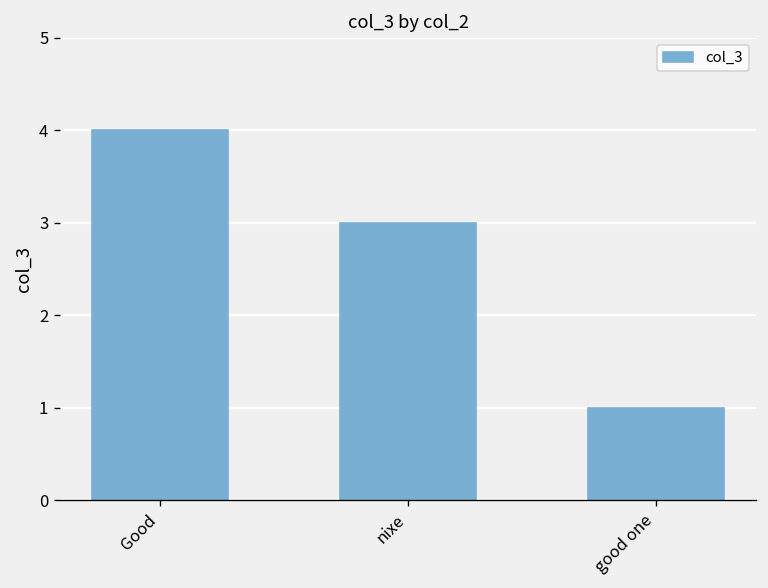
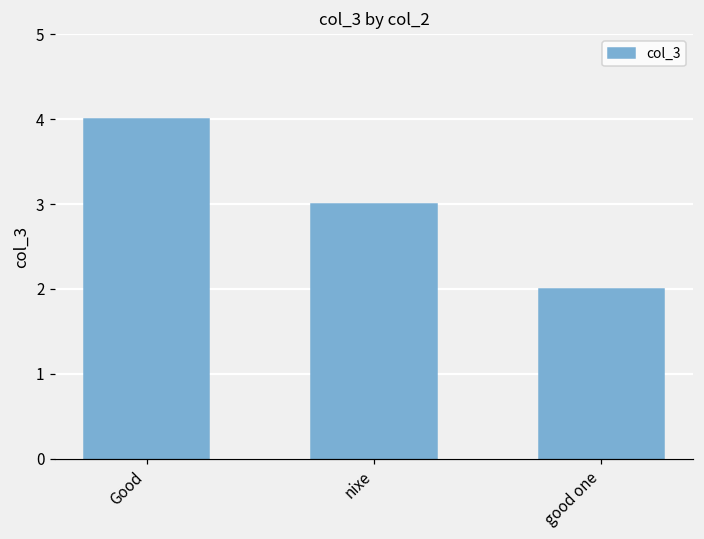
  {
    "Good": 4,
    "nixe": 3,
-   "good one": 1
+   "good one": 2
  }
